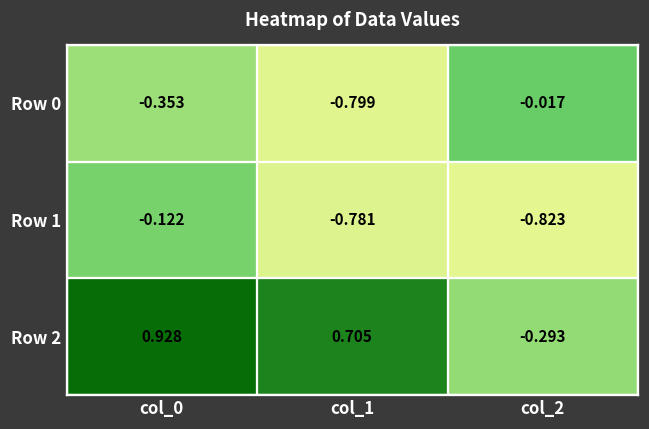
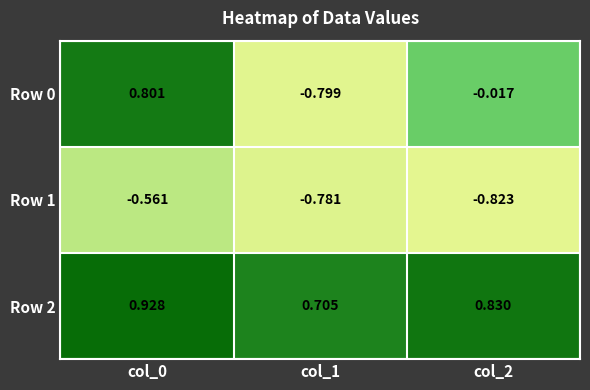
  {
    "Row 0": {
-     "col_0": -0.353,
+     "col_0": 0.801,
      "col_1": -0.799,
      "col_2": -0.017
    },
    "Row 1": {
-     "col_0": -0.122,
+     "col_0": -0.561,
      "col_1": -0.781,
      "col_2": -0.823
    },
    "Row 2": {
      "col_0": 0.928,
      "col_1": 0.705,
-     "col_2": -0.293
+     "col_2": 0.830
    }
  }
